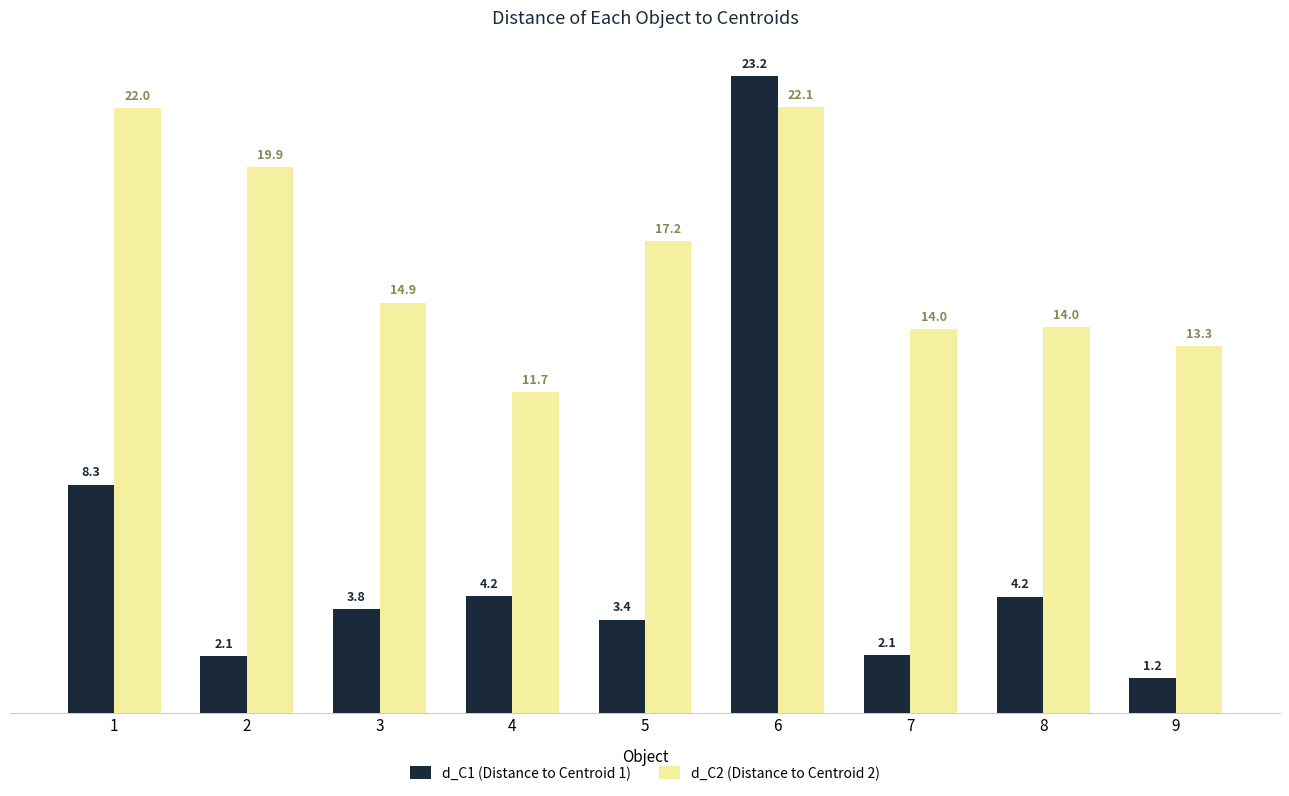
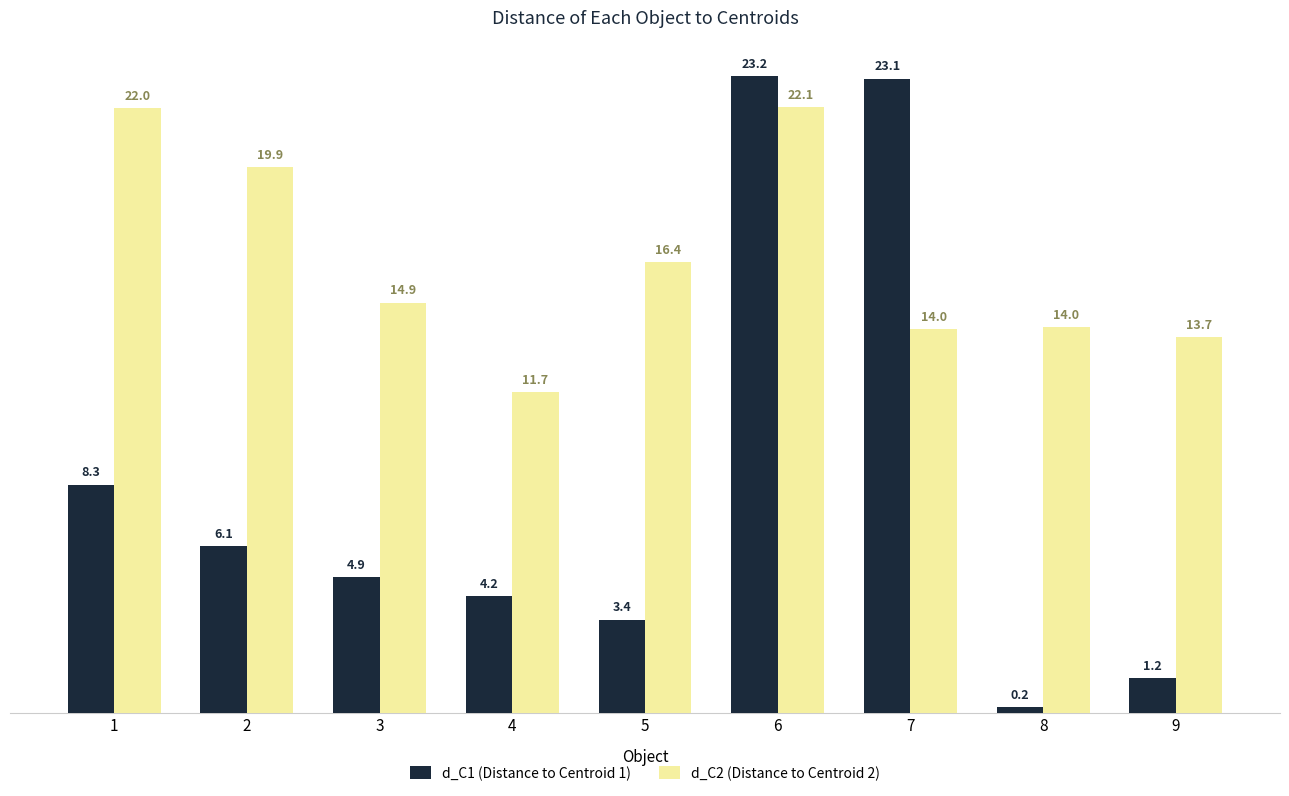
  {
    "d_C1 (Distance to Centroid 1)": {
      "1": 8.3,
-     "2": 2.1,
-     "3": 3.8,
+     "2": 6.1,
+     "3": 4.9,
      "4": 4.2,
      "5": 3.4,
      "6": 23.2,
-     "7": 2.1,
-     "8": 4.2,
+     "7": 23.1,
+     "8": 0.2,
      "9": 1.2
    },
    "d_C2 (Distance to Centroid 2)": {
      "1": 22.0,
      "2": 19.9,
      "3": 14.9,
      "4": 11.7,
-     "5": 17.2,
+     "5": 16.4,
      "6": 22.1,
      "7": 14.0,
      "8": 14.0,
-     "9": 13.3
+     "9": 13.7
    }
  }
